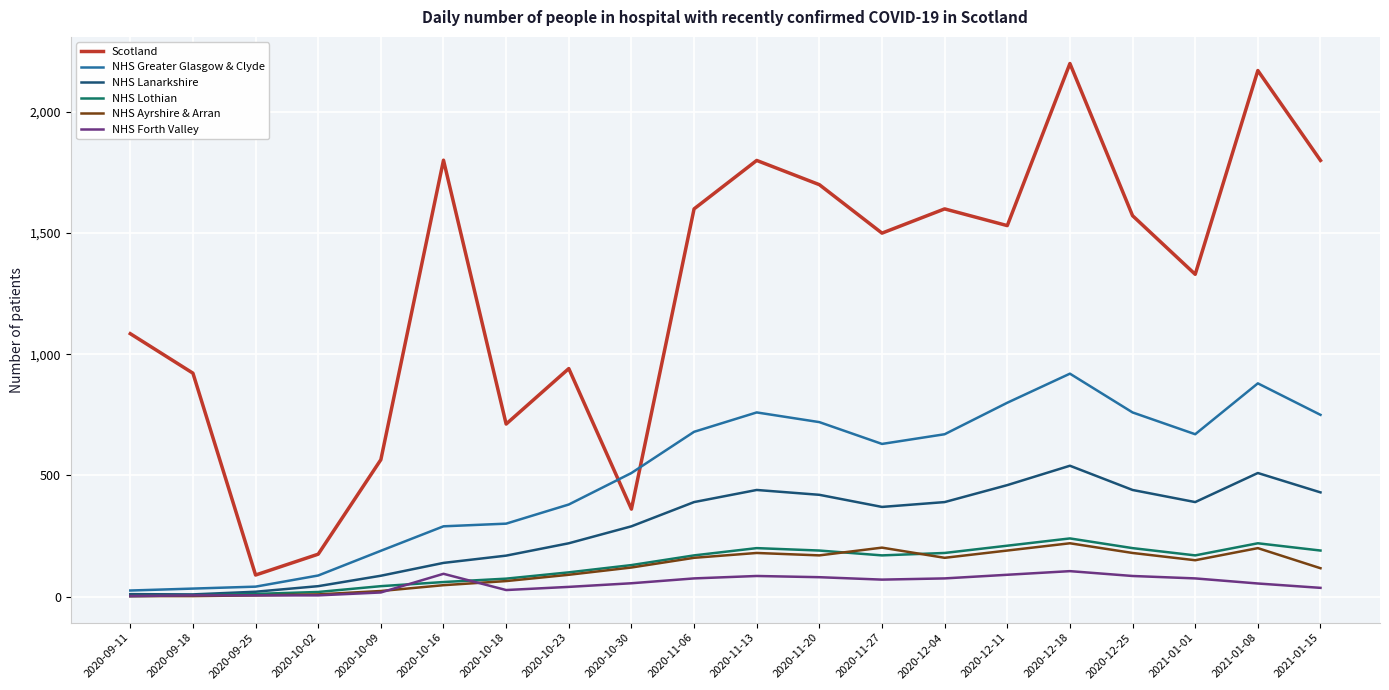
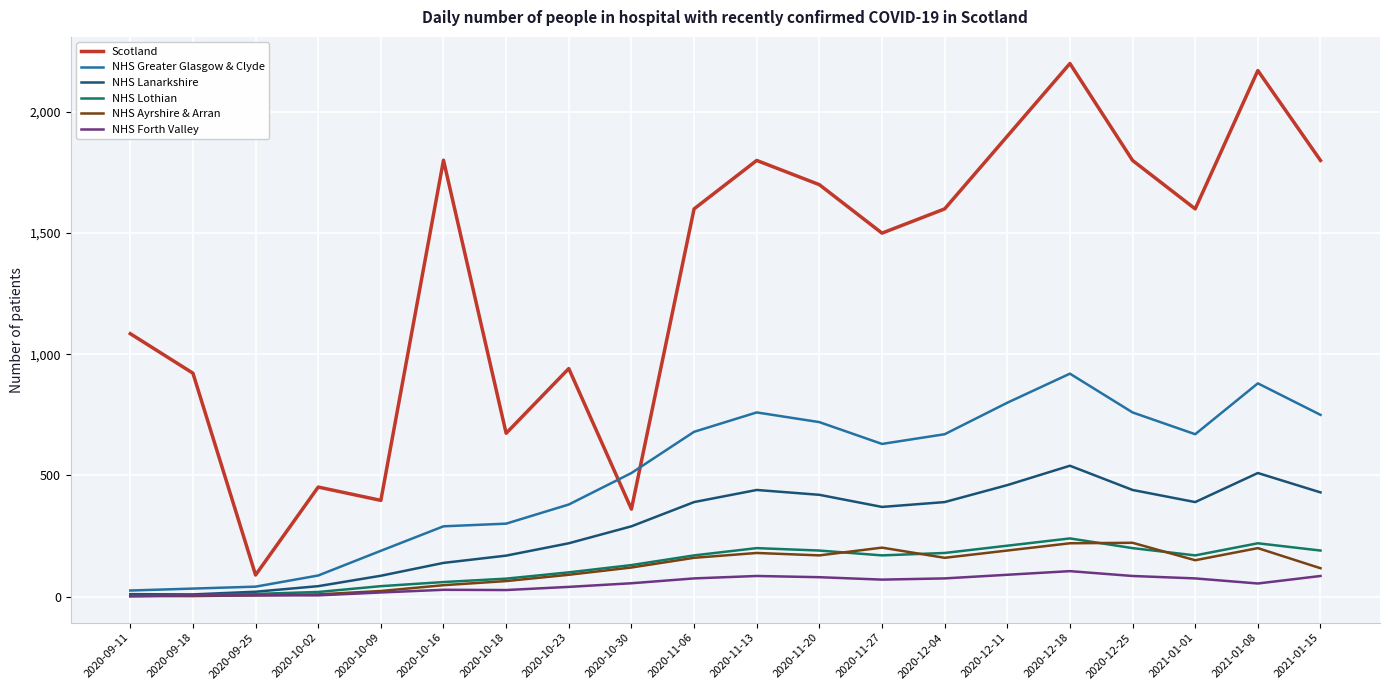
  {
    "Scotland": {
      "2020-09-11": "1,090",
      "2020-09-18": "920",
      "2020-09-25": "90",
-     "2020-10-02": "180",
-     "2020-10-09": "570",
+     "2020-10-02": "450",
+     "2020-10-09": "400",
      "2020-10-16": "1,800",
-     "2020-10-18": "710",
+     "2020-10-18": "670",
      "2020-10-23": "940",
      "2020-10-30": "360",
      "2020-11-06": "1,600",
      "2020-11-13": "1,800",
      "2020-11-20": "1,700",
      "2020-11-27": "1,500",
      "2020-12-04": "1,600",
-     "2020-12-11": "1,530",
+     "2020-12-11": "1,900",
      "2020-12-18": "2,200",
-     "2020-12-25": "1,570",
-     "2021-01-01": "1,330",
+     "2020-12-25": "1,800",
+     "2021-01-01": "1,600",
      "2021-01-08": "2,170",
      "2021-01-15": "1,800"
    },
    "NHS Ayrshire & Arran": {
      "2020-10-16": "50",
      "2020-11-13": "180",
      "2020-11-20": "170",
      "2020-11-27": "200",
      "2020-12-04": "160",
      "2020-12-11": "190",
      "2020-12-18": "220",
-     "2020-12-25": "180",
+     "2020-12-25": "220",
      "2021-01-01": "150",
      "2021-01-08": "200",
      "2021-01-15": "120"
    },
    "NHS Forth Valley": {
-     "2020-10-16": "90",
+     "2020-10-16": "30",
      "2020-10-18": "30",
      "2020-10-23": "40",
      "2020-10-30": "60",
      "2020-11-06": "80",
      "2020-11-13": "90",
      "2020-11-20": "80",
      "2020-11-27": "70",
      "2020-12-04": "80",
      "2020-12-11": "90",
      "2020-12-18": "110",
      "2020-12-25": "90",
      "2021-01-01": "80",
      "2021-01-08": "50",
-     "2021-01-15": "40"
+     "2021-01-15": "90"
    }
  }
